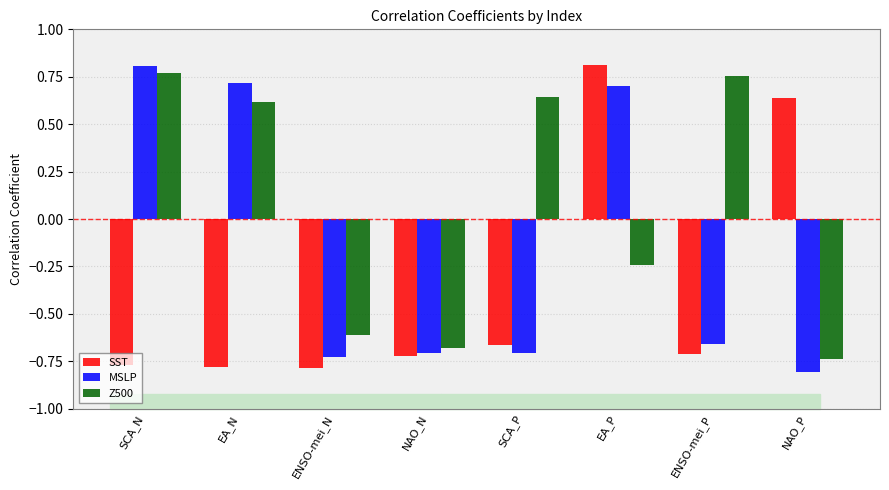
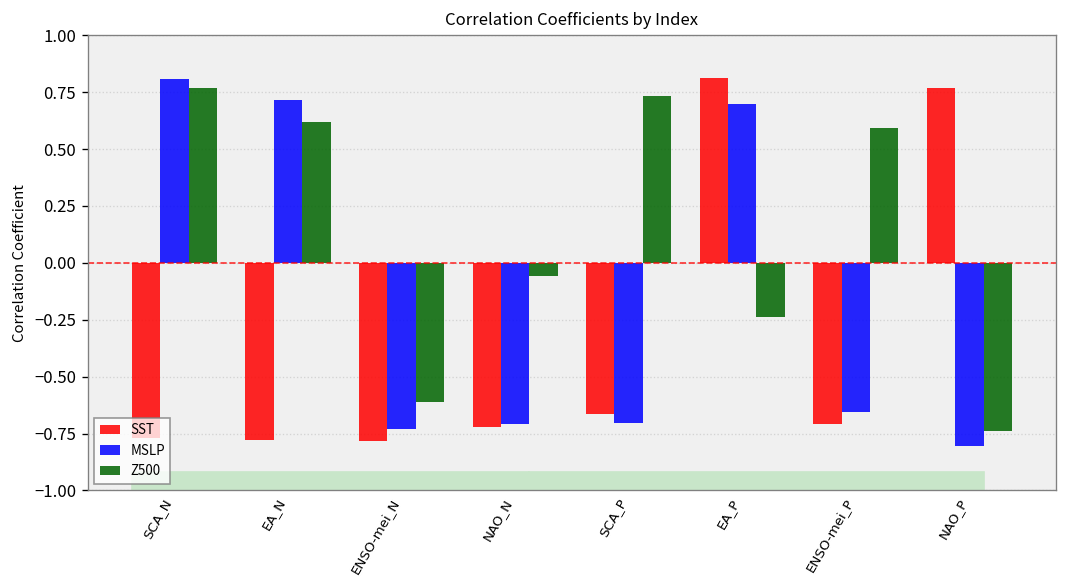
  {
    "SST": {
      "EA_N": -0.78,
      "ENSO-mei_N": -0.78,
      "NAO_N": -0.72,
      "SCA_P": -0.66,
      "EA_P": 0.81,
      "ENSO-mei_P": -0.71,
-     "NAO_P": 0.64
+     "NAO_P": 0.77
    },
    "MSLP": {
      "SCA_N": 0.81,
      "EA_N": 0.71,
      "ENSO-mei_N": -0.73,
      "NAO_N": -0.71,
      "SCA_P": -0.70,
      "EA_P": 0.70,
      "ENSO-mei_P": -0.66,
      "NAO_P": -0.81
    },
    "Z500": {
      "SCA_N": 0.77,
      "EA_N": 0.62,
      "ENSO-mei_N": -0.61,
-     "NAO_N": -0.68,
-     "SCA_P": 0.64,
+     "NAO_N": -0.06,
+     "SCA_P": 0.73,
      "EA_P": -0.24,
-     "ENSO-mei_P": 0.75,
+     "ENSO-mei_P": 0.59,
      "NAO_P": -0.74
    }
  }
